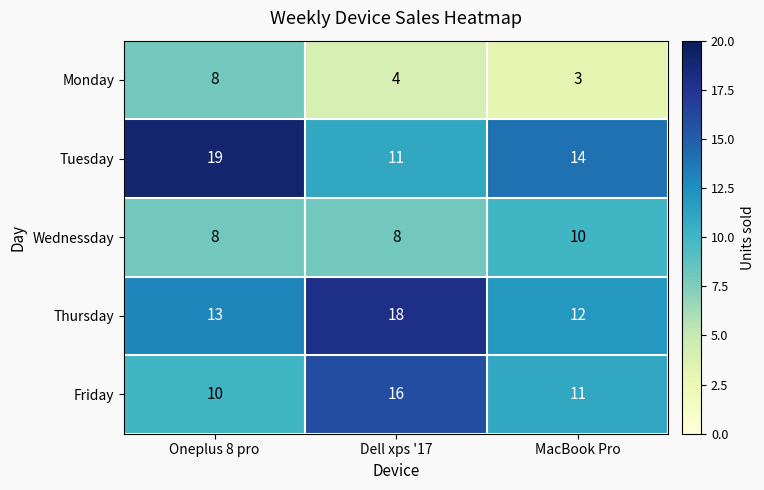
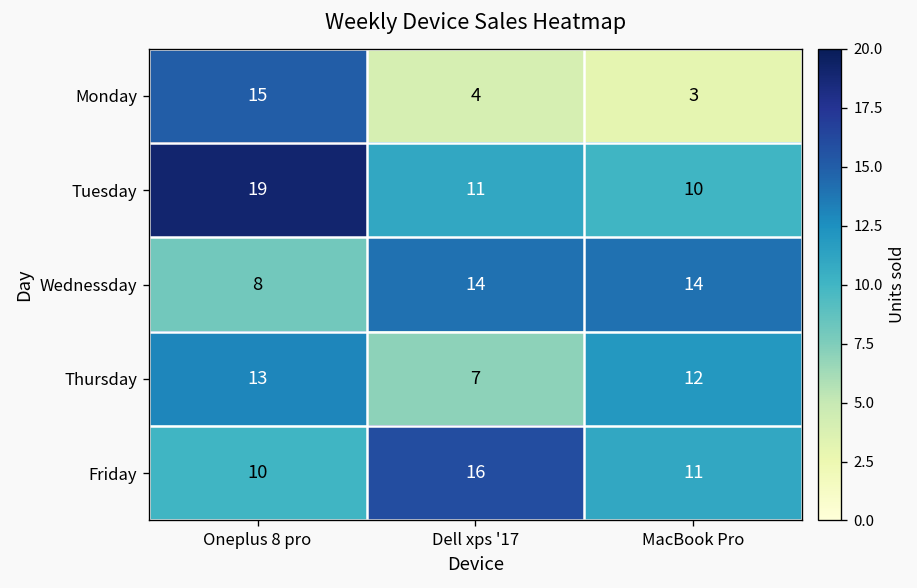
  {
    "Monday": {
-     "Oneplus 8 pro": 8,
+     "Oneplus 8 pro": 15,
      "Dell xps '17": 4,
      "MacBook Pro": 3
    },
    "Tuesday": {
      "Oneplus 8 pro": 19,
      "Dell xps '17": 11,
-     "MacBook Pro": 14
+     "MacBook Pro": 10
    },
    "Wednessday": {
      "Oneplus 8 pro": 8,
-     "Dell xps '17": 8,
-     "MacBook Pro": 10
+     "Dell xps '17": 14,
+     "MacBook Pro": 14
    },
    "Thursday": {
      "Oneplus 8 pro": 13,
-     "Dell xps '17": 18,
+     "Dell xps '17": 7,
      "MacBook Pro": 12
    },
    "Friday": {
      "Oneplus 8 pro": 10,
      "Dell xps '17": 16,
      "MacBook Pro": 11
    }
  }
